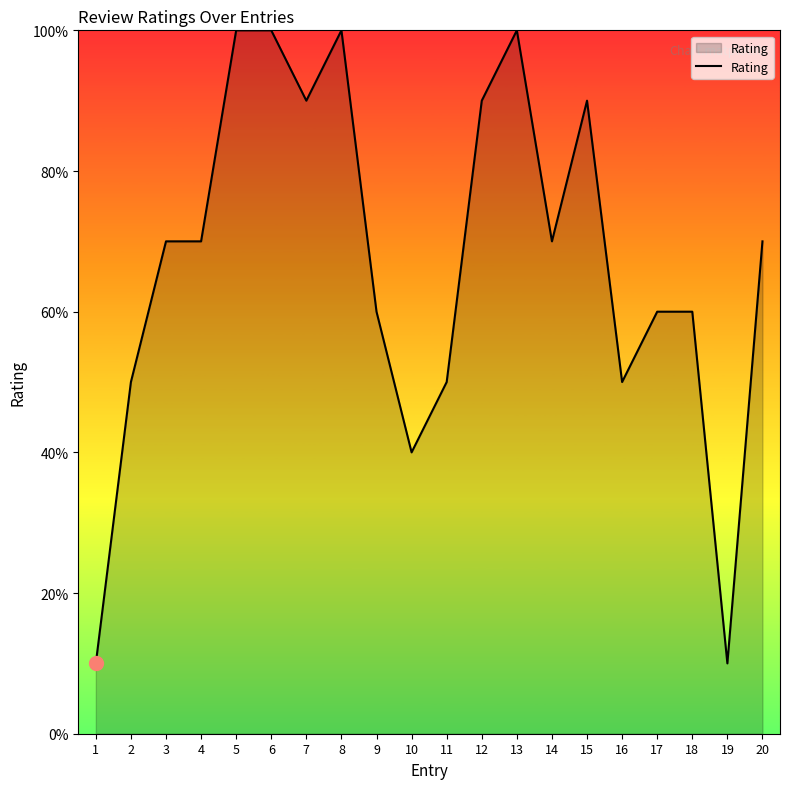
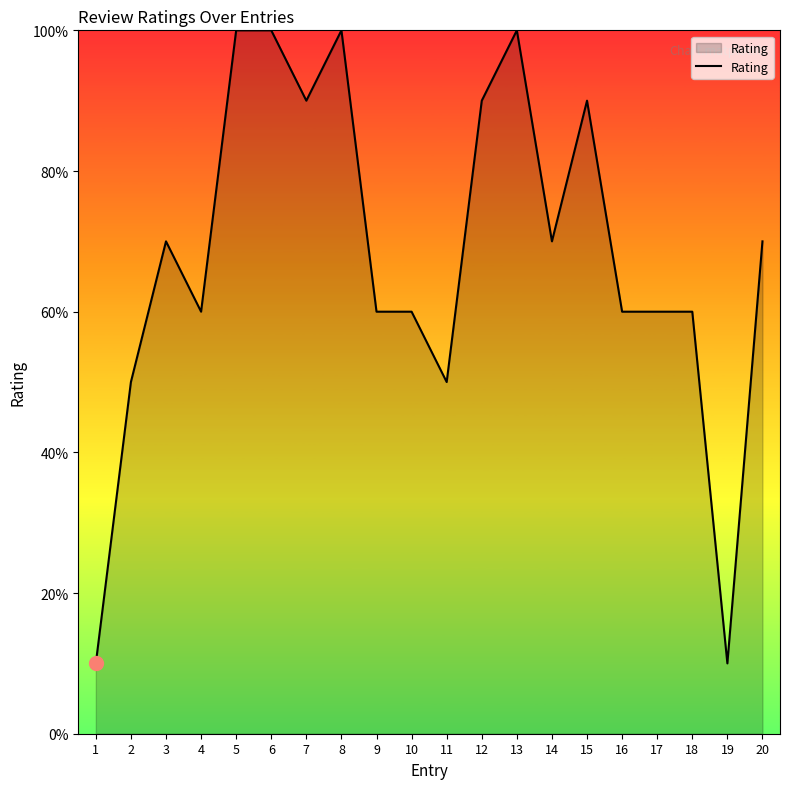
  {
    "Rating": {
      "2": "50%",
      "3": "70%",
-     "4": "70%",
+     "4": "60%",
      "5": "100%",
      "6": "100%",
      "7": "90%",
      "8": "100%",
      "9": "60%",
-     "10": "40%",
+     "10": "60%",
      "11": "50%",
      "12": "90%",
      "13": "100%",
      "14": "70%",
      "15": "90%",
-     "16": "50%",
+     "16": "60%",
      "17": "60%",
      "18": "60%",
      "19": "10%",
      "20": "70%"
    }
  }
